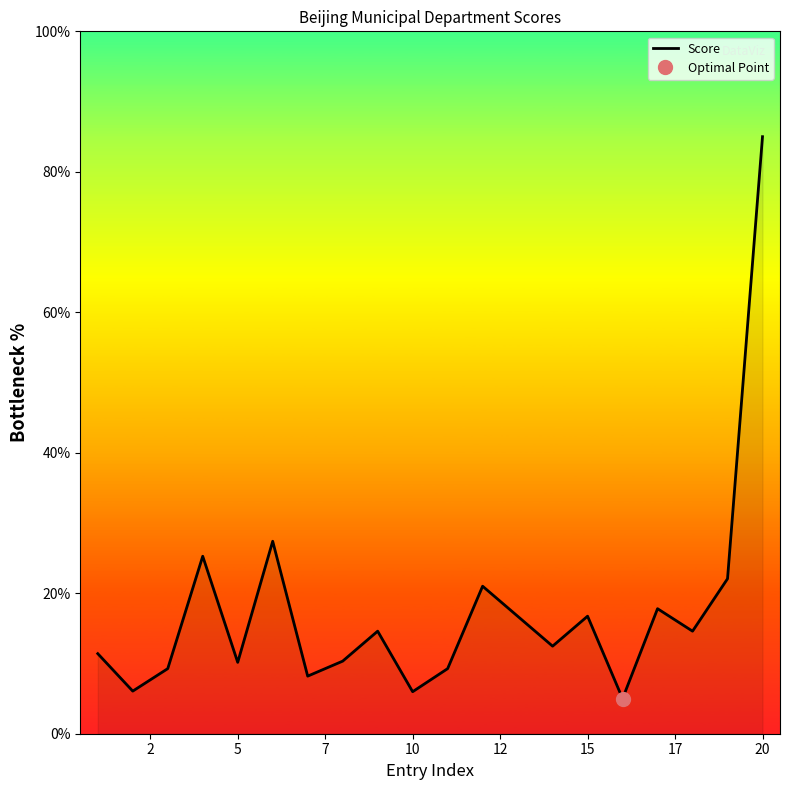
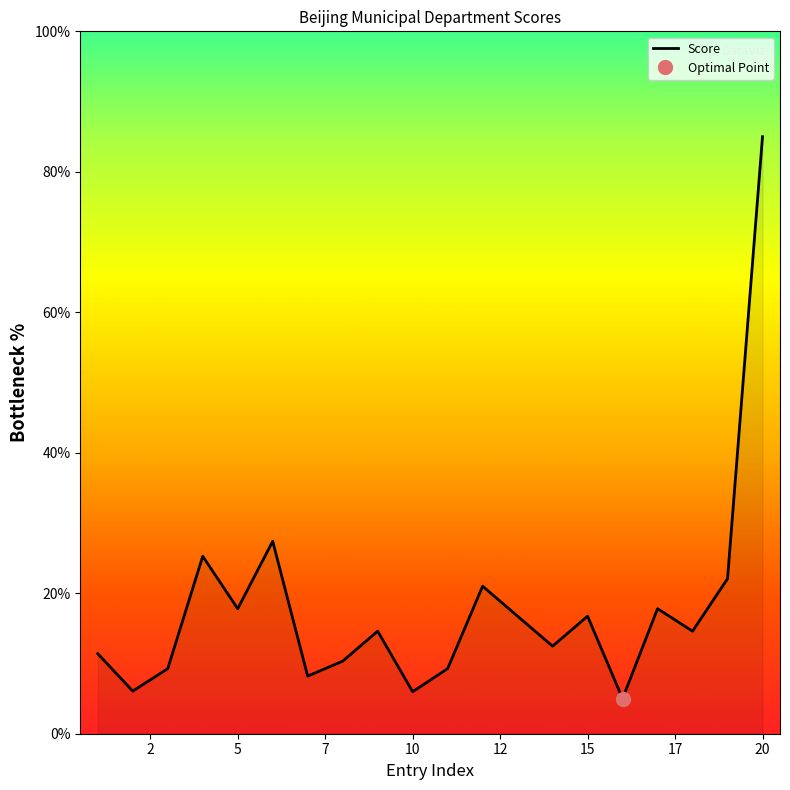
  {
    "Score": {
-     "5": "10%",
+     "5": "18%",
      "10": "6%",
      "15": "17%",
      "20": "85%"
    }
  }
